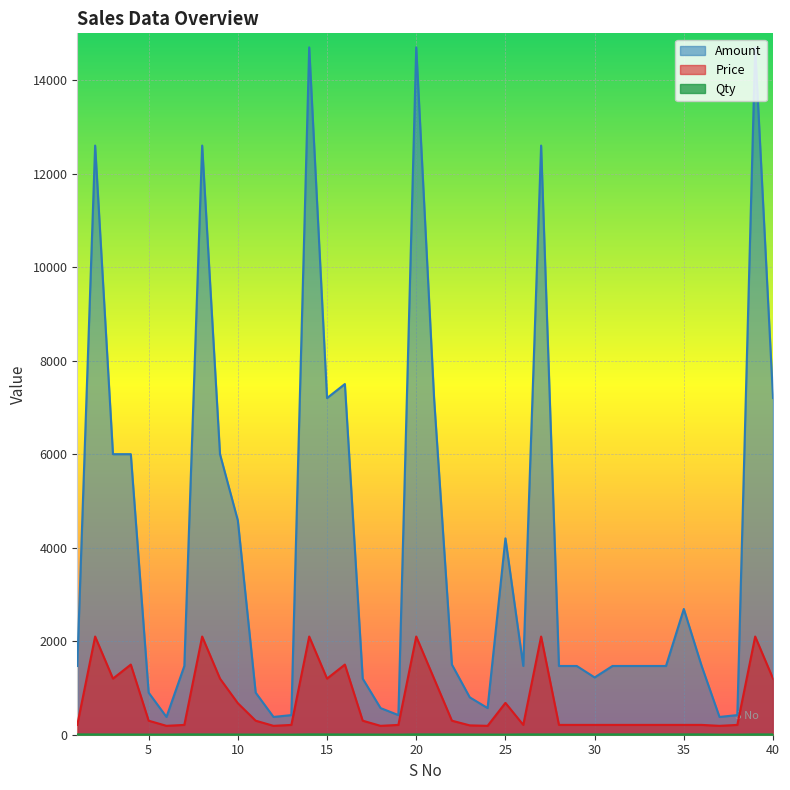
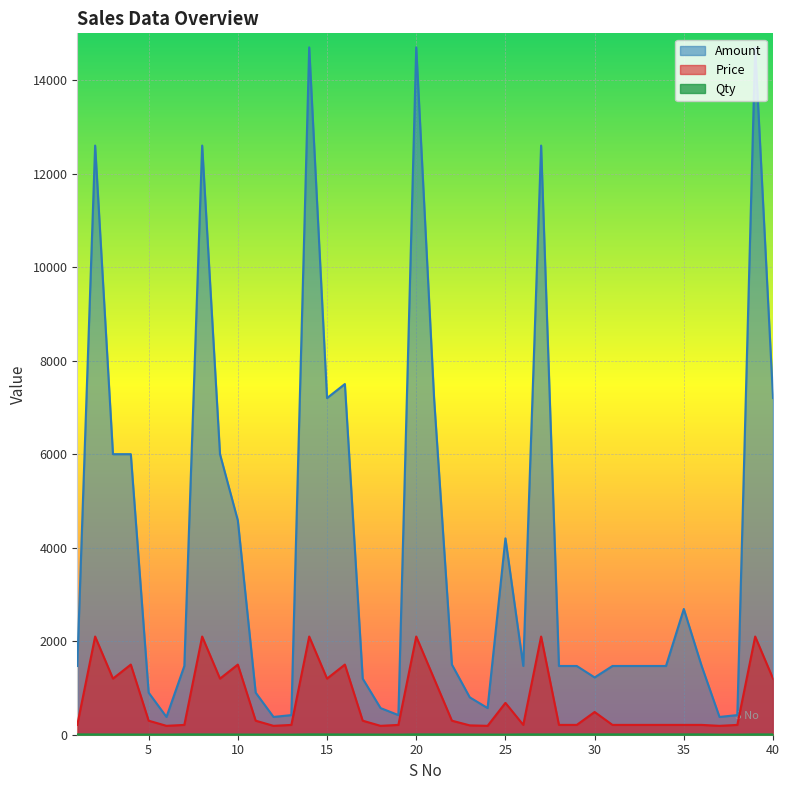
  {
    "Amount": {
      "5": 900,
      "10": 4600,
      "15": 7200,
      "20": 14700,
      "25": 4200,
      "30": 1200,
      "35": 2700,
      "40": 7200
    },
    "Price": {
      "5": 300,
-     "10": 700,
+     "10": 1500,
      "15": 1200,
      "20": 2100,
      "25": 700,
-     "30": 200,
+     "30": 500,
      "35": 200,
      "40": 1200
    },
    "Qty": {
      "5": 0,
      "10": 0,
      "15": 0,
      "20": 0,
      "25": 0,
      "30": 0,
      "35": 0,
      "40": 0
    }
  }
